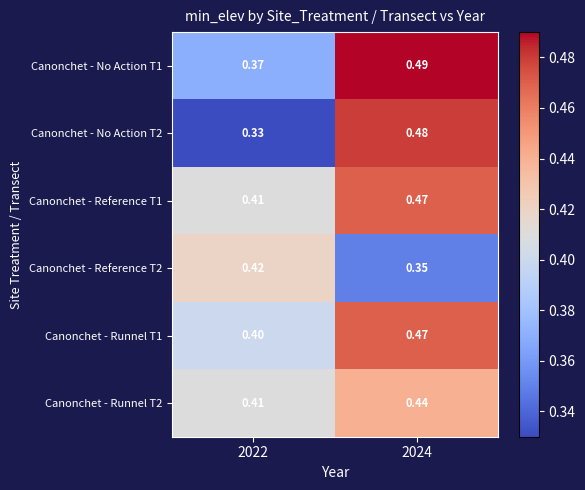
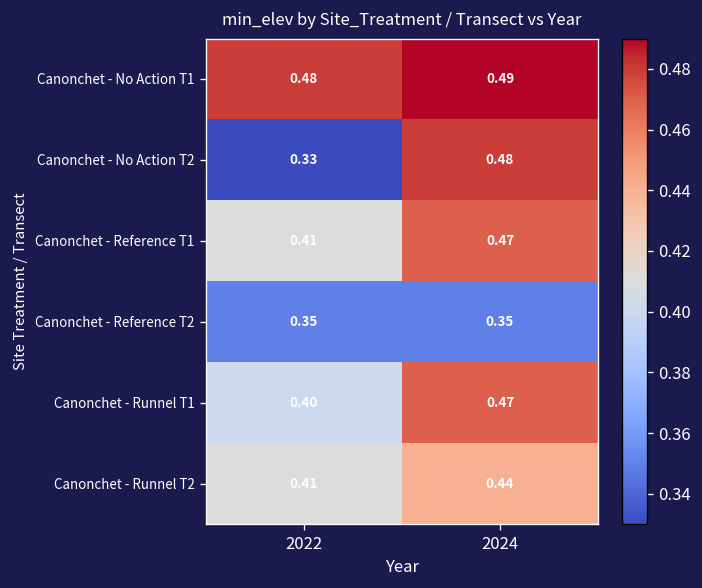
  {
    "Canonchet - No Action T1": {
-     "2022": 0.37,
+     "2022": 0.48,
      "2024": 0.49
    },
    "Canonchet - No Action T2": {
      "2022": 0.33,
      "2024": 0.48
    },
    "Canonchet - Reference T1": {
      "2024": 0.47
    },
    "Canonchet - Reference T2": {
-     "2022": 0.42,
+     "2022": 0.35,
      "2024": 0.35
    },
    "Canonchet - Runnel T1": {
      "2022": 0.40,
      "2024": 0.47
    },
    "Canonchet - Runnel T2": {
      "2024": 0.44
    }
  }
